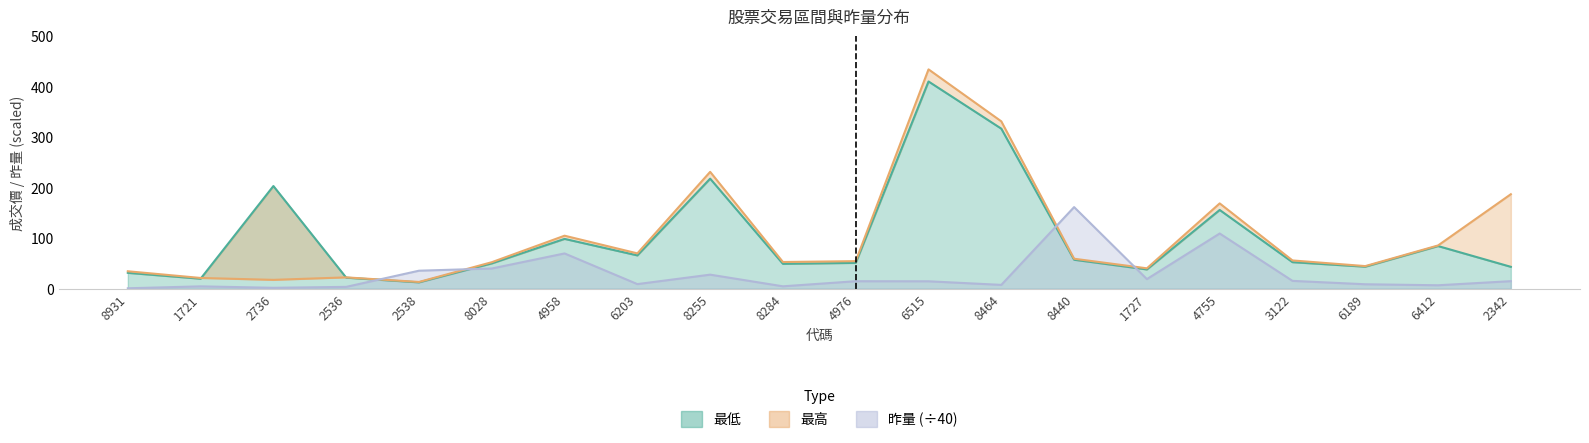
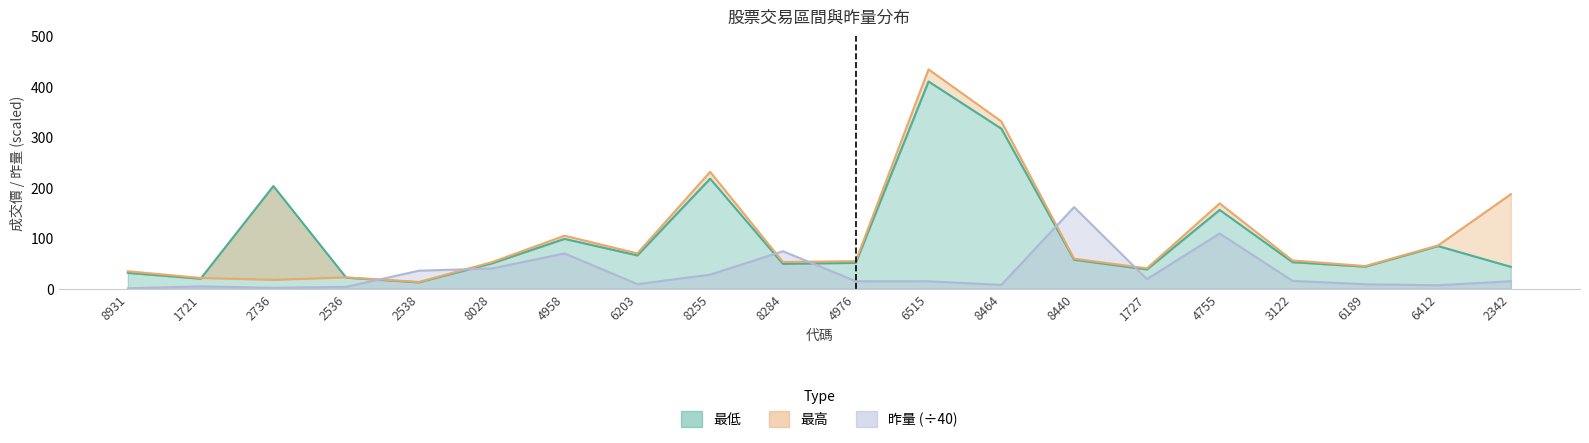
  {
    "最低": {
      "4958": 100,
      "8255": 220,
      "6515": 410,
      "8464": 320,
      "4755": 160,
      "2342": 40
    },
    "昨量 (÷40)": {
      "8931": 0,
      "1721": 0,
      "2736": 0,
      "2536": 0,
      "2538": 40,
      "8028": 40,
      "4958": 70,
      "6203": 10,
      "8255": 30,
-     "8284": 0,
+     "8284": 70,
      "4976": 10,
      "6515": 10,
      "8464": 10,
      "8440": 160,
      "1727": 20,
      "4755": 110,
      "3122": 20,
      "6189": 10,
      "6412": 10,
      "2342": 10
    }
  }
